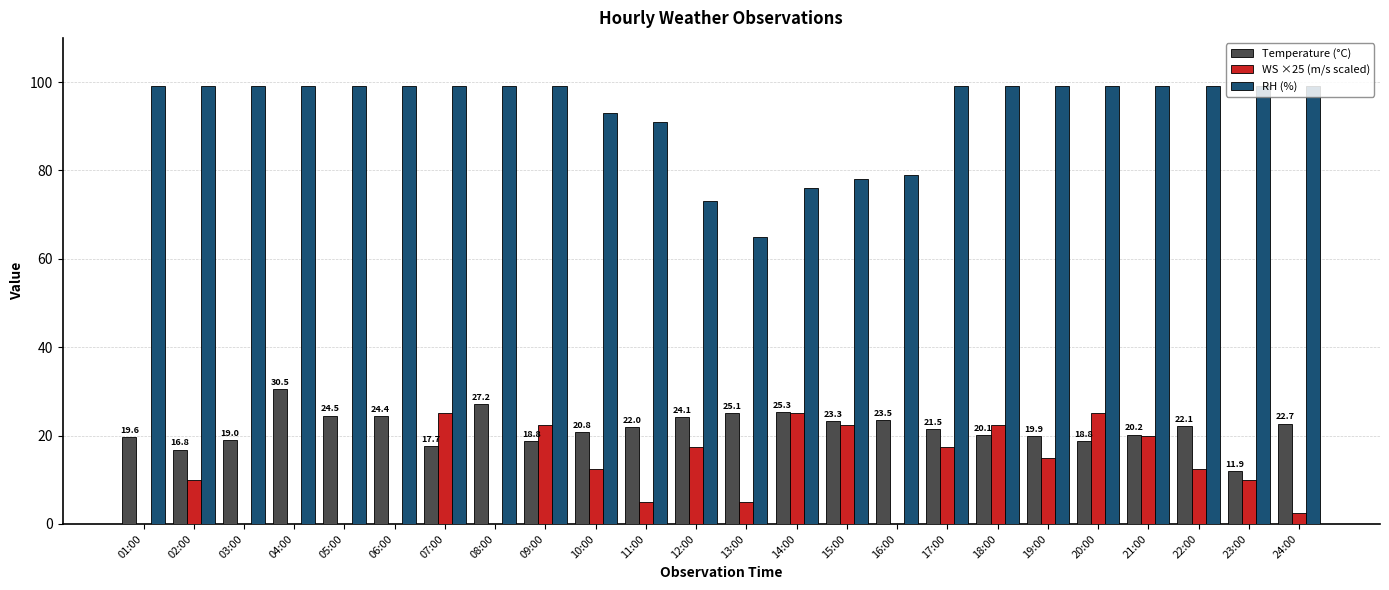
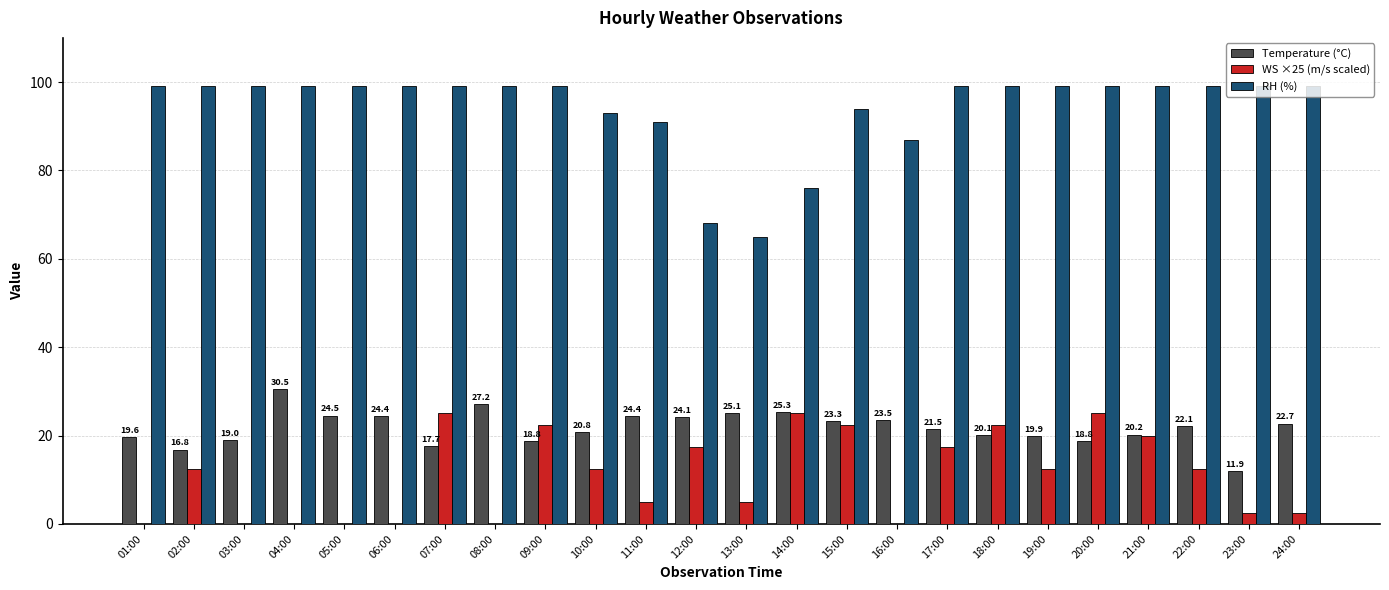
  {
    "Temperature (°C)": {
      "01:00": 19.6,
      "02:00": 16.8,
      "03:00": 19.0,
      "04:00": 30.5,
      "05:00": 24.5,
      "06:00": 24.4,
      "07:00": 17.7,
      "08:00": 27.2,
      "09:00": 18.8,
      "10:00": 20.8,
-     "11:00": 22.0,
+     "11:00": 24.4,
      "12:00": 24.1,
      "13:00": 25.1,
      "14:00": 25.3,
      "15:00": 23.3,
      "16:00": 23.5,
      "17:00": 21.5,
      "18:00": 20.1,
      "19:00": 19.9,
      "20:00": 18.8,
      "21:00": 20.2,
      "22:00": 22.1,
      "23:00": 11.9,
      "24:00": 22.7
    },
    "WS ×25 (m/s scaled)": {
      "01:00": 0,
-     "02:00": 10,
+     "02:00": 13,
      "03:00": 0,
      "04:00": 0,
      "05:00": 0,
      "06:00": 0,
      "07:00": 25,
      "08:00": 0,
      "09:00": 23,
      "10:00": 13,
      "11:00": 5,
      "12:00": 18,
      "13:00": 5,
      "14:00": 25,
      "15:00": 23,
      "16:00": 0,
      "17:00": 18,
      "18:00": 23,
-     "19:00": 15,
+     "19:00": 13,
      "20:00": 25,
      "21:00": 20,
      "22:00": 13,
-     "23:00": 10,
+     "23:00": 3,
      "24:00": 3
    },
    "RH (%)": {
      "01:00": 99,
      "02:00": 99,
      "03:00": 99,
      "04:00": 99,
      "05:00": 99,
      "06:00": 99,
      "07:00": 99,
      "08:00": 99,
      "09:00": 99,
      "10:00": 93,
      "11:00": 91,
-     "12:00": 73,
+     "12:00": 68,
      "13:00": 65,
      "14:00": 76,
-     "15:00": 78,
-     "16:00": 79,
+     "15:00": 94,
+     "16:00": 87,
      "17:00": 99,
      "18:00": 99,
      "19:00": 99,
      "20:00": 99,
      "21:00": 99,
      "22:00": 99
    }
  }
